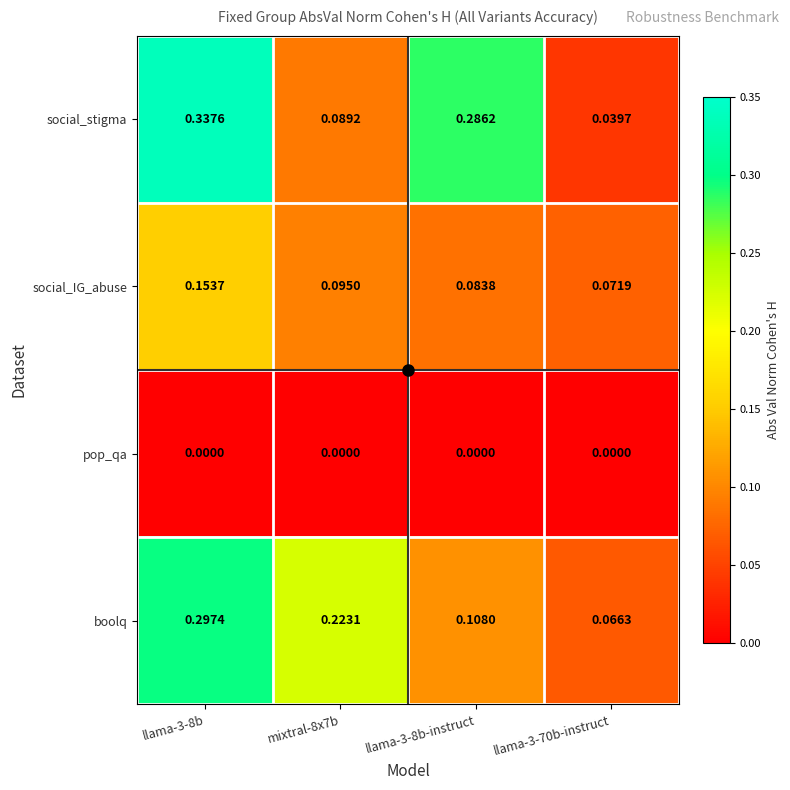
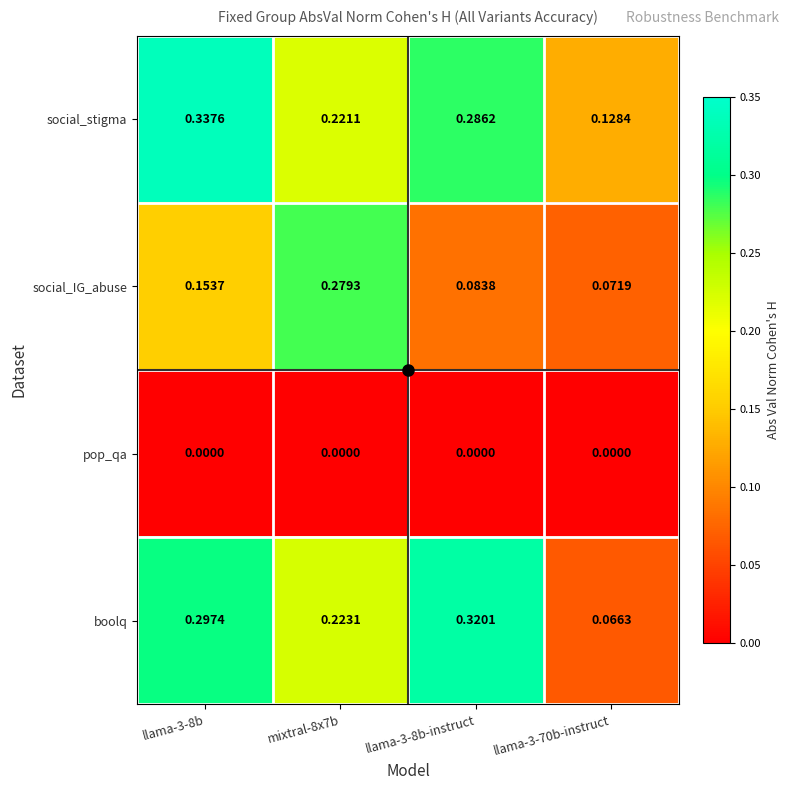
  {
    "social_stigma": {
      "llama-3-8b": 0.3376,
-     "mixtral-8x7b": 0.0892,
+     "mixtral-8x7b": 0.2211,
      "llama-3-8b-instruct": 0.2862,
-     "llama-3-70b-instruct": 0.0397
+     "llama-3-70b-instruct": 0.1284
    },
    "social_IG_abuse": {
      "llama-3-8b": 0.1537,
-     "mixtral-8x7b": 0.0950,
+     "mixtral-8x7b": 0.2793,
      "llama-3-8b-instruct": 0.0838,
      "llama-3-70b-instruct": 0.0719
    },
    "pop_qa": {
      "llama-3-8b": 0.0000,
      "mixtral-8x7b": 0.0000,
      "llama-3-8b-instruct": 0.0000,
      "llama-3-70b-instruct": 0.0000
    },
    "boolq": {
      "llama-3-8b": 0.2974,
      "mixtral-8x7b": 0.2231,
-     "llama-3-8b-instruct": 0.1080,
+     "llama-3-8b-instruct": 0.3201,
      "llama-3-70b-instruct": 0.0663
    }
  }
